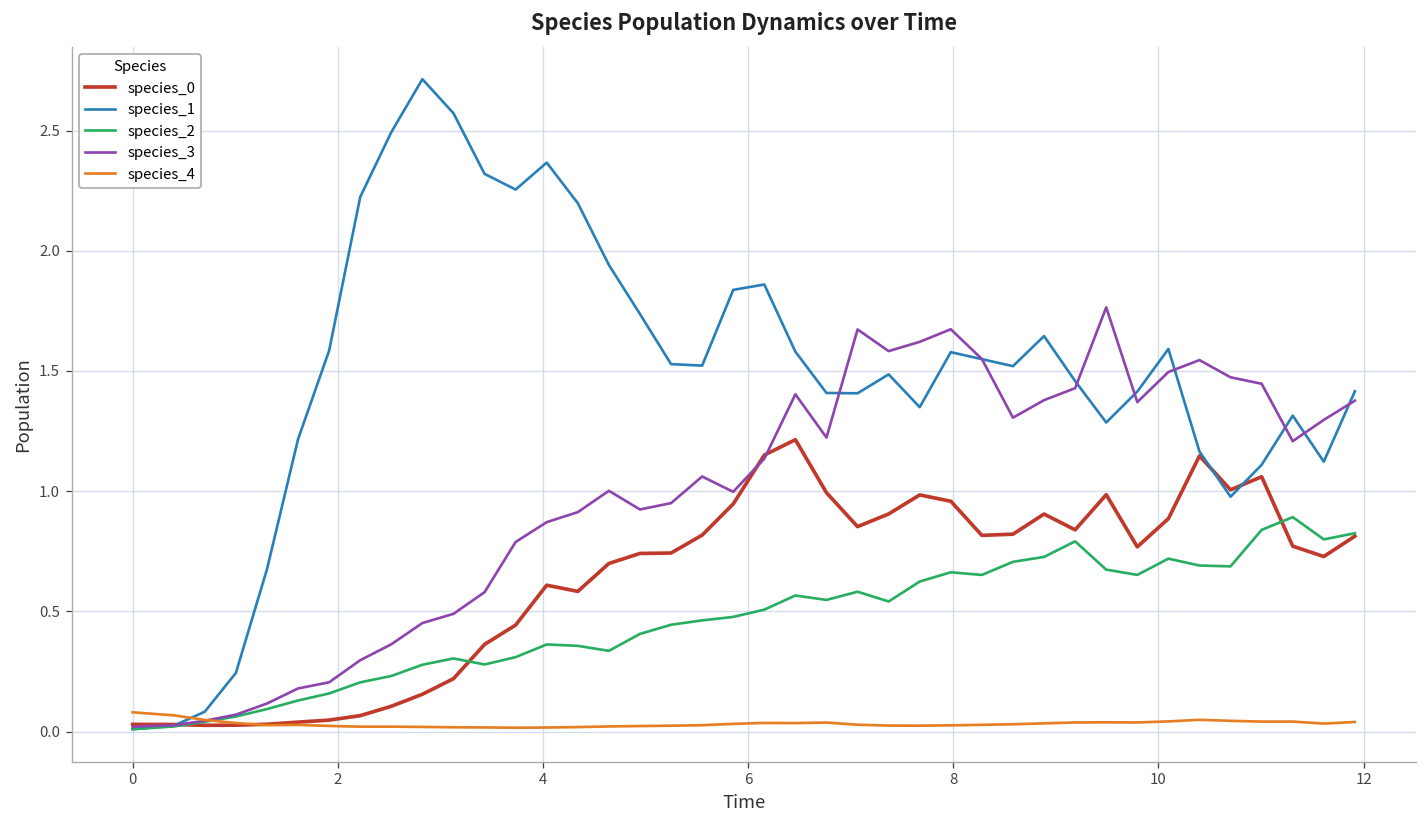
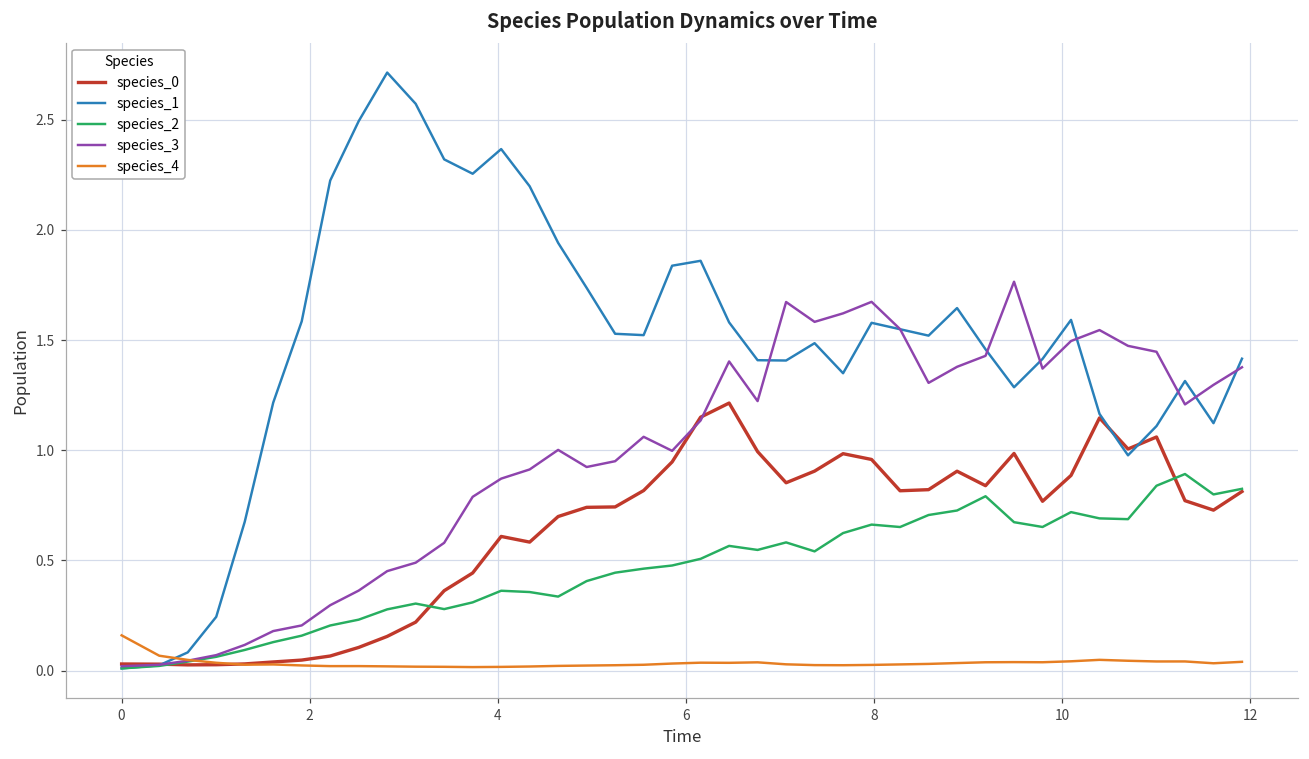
  {
    "species_4": {
-     "0": 0.08
+     "0": 0.16
    }
  }
